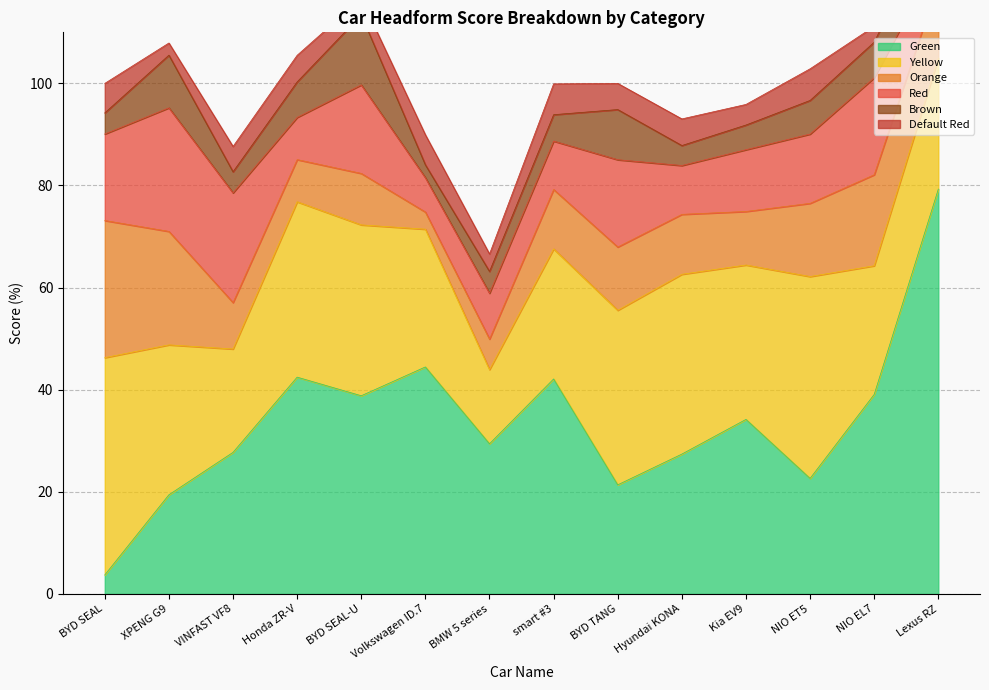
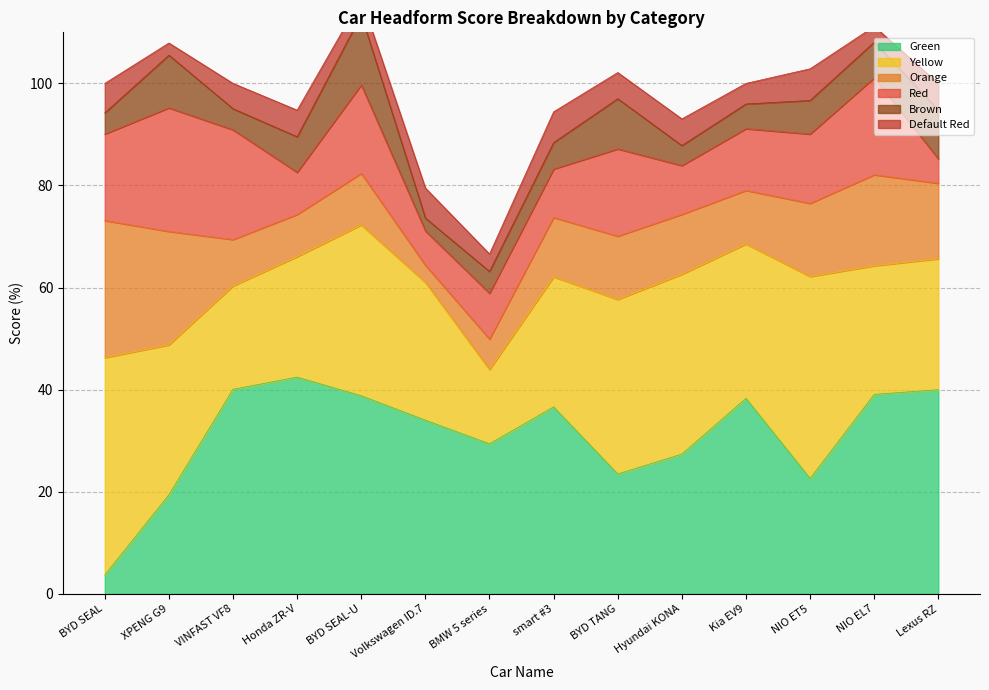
  {
    "Green": {
      "BYD SEAL": 4,
      "XPENG G9": 19,
-     "VINFAST VF8": 28,
+     "VINFAST VF8": 40,
      "Honda ZR-V": 42,
      "BYD SEAL-U": 39,
-     "Volkswagen ID.7": 44,
+     "Volkswagen ID.7": 34,
      "BMW 5 series": 29,
-     "smart #3": 42,
-     "BYD TANG": 21,
+     "smart #3": 37,
+     "BYD TANG": 23,
      "Hyundai KONA": 27,
-     "Kia EV9": 34,
+     "Kia EV9": 38,
      "NIO ET5": 23,
      "NIO EL7": 39,
-     "Lexus RZ": 79
+     "Lexus RZ": 40
    },
    "Yellow": {
      "BYD SEAL": 43,
      "XPENG G9": 29,
      "VINFAST VF8": 20,
-     "Honda ZR-V": 34,
+     "Honda ZR-V": 24,
      "BYD SEAL-U": 33,
      "Volkswagen ID.7": 27,
      "BMW 5 series": 15,
      "smart #3": 25,
      "BYD TANG": 34,
      "Hyundai KONA": 35,
      "Kia EV9": 30,
      "NIO ET5": 40,
      "NIO EL7": 25
    }
  }
